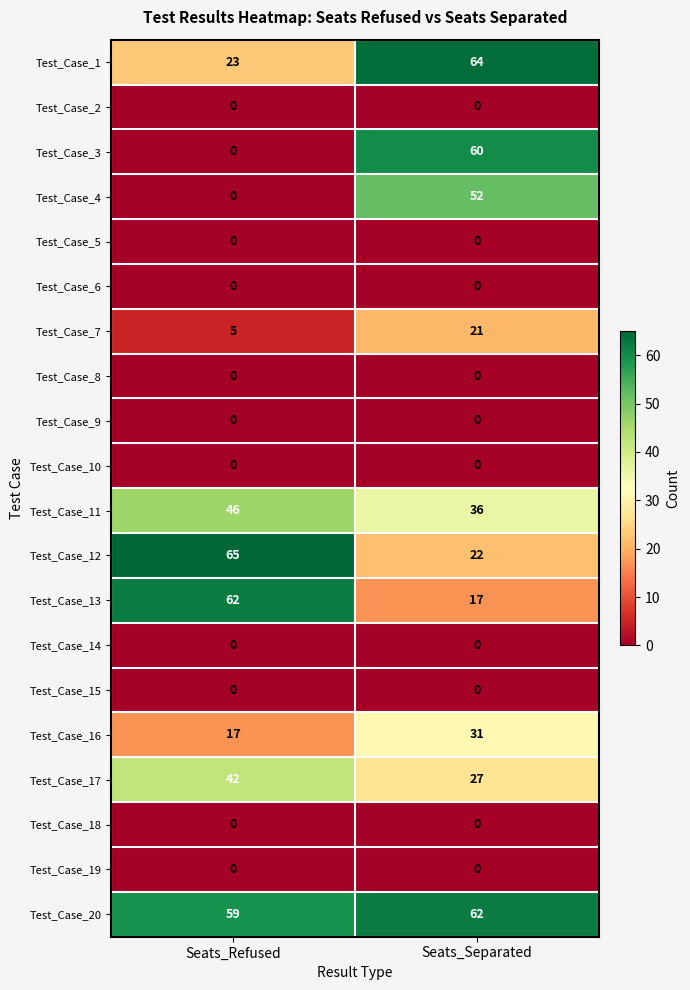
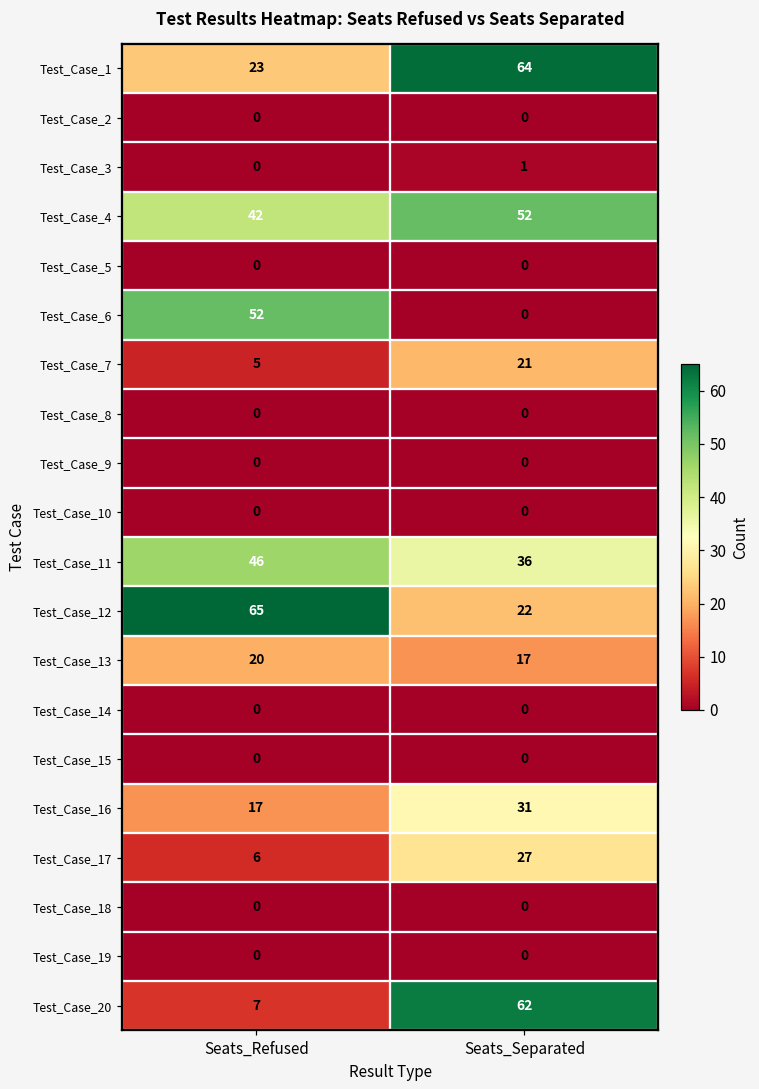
  {
    "Test_Case_1": {
      "Seats_Refused": 23,
      "Seats_Separated": 64
    },
    "Test_Case_2": {
      "Seats_Refused": 0,
      "Seats_Separated": 0
    },
    "Test_Case_3": {
      "Seats_Refused": 0,
-     "Seats_Separated": 60
+     "Seats_Separated": 1
    },
    "Test_Case_4": {
-     "Seats_Refused": 0,
+     "Seats_Refused": 42,
      "Seats_Separated": 52
    },
    "Test_Case_5": {
      "Seats_Refused": 0,
      "Seats_Separated": 0
    },
    "Test_Case_6": {
-     "Seats_Refused": 0,
+     "Seats_Refused": 52,
      "Seats_Separated": 0
    },
    "Test_Case_7": {
      "Seats_Refused": 5,
      "Seats_Separated": 21
    },
    "Test_Case_8": {
      "Seats_Refused": 0,
      "Seats_Separated": 0
    },
    "Test_Case_9": {
      "Seats_Refused": 0,
      "Seats_Separated": 0
    },
    "Test_Case_10": {
      "Seats_Refused": 0,
      "Seats_Separated": 0
    },
    "Test_Case_11": {
      "Seats_Refused": 46,
      "Seats_Separated": 36
    },
    "Test_Case_12": {
      "Seats_Refused": 65,
      "Seats_Separated": 22
    },
    "Test_Case_13": {
-     "Seats_Refused": 62,
+     "Seats_Refused": 20,
      "Seats_Separated": 17
    },
    "Test_Case_14": {
      "Seats_Refused": 0,
      "Seats_Separated": 0
    },
    "Test_Case_15": {
      "Seats_Refused": 0,
      "Seats_Separated": 0
    },
    "Test_Case_16": {
      "Seats_Refused": 17,
      "Seats_Separated": 31
    },
    "Test_Case_17": {
-     "Seats_Refused": 42,
+     "Seats_Refused": 6,
      "Seats_Separated": 27
    },
    "Test_Case_18": {
      "Seats_Refused": 0,
      "Seats_Separated": 0
    },
    "Test_Case_19": {
      "Seats_Refused": 0,
      "Seats_Separated": 0
    },
    "Test_Case_20": {
-     "Seats_Refused": 59,
+     "Seats_Refused": 7,
      "Seats_Separated": 62
    }
  }
